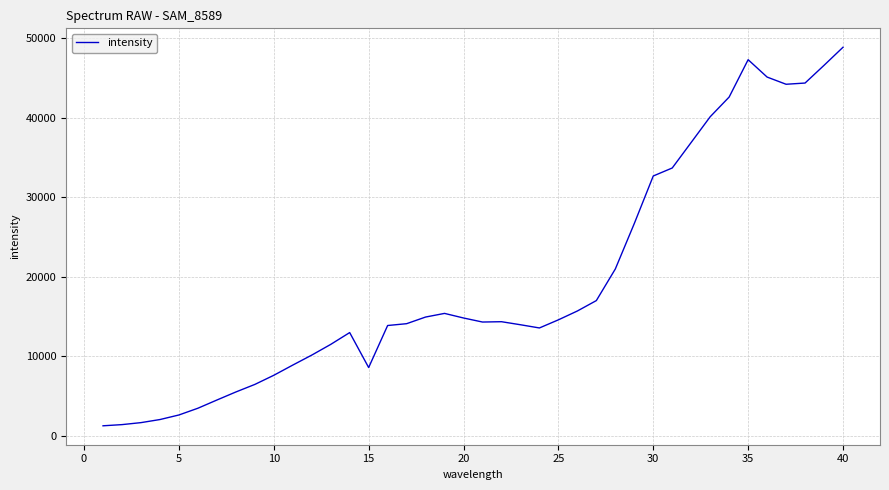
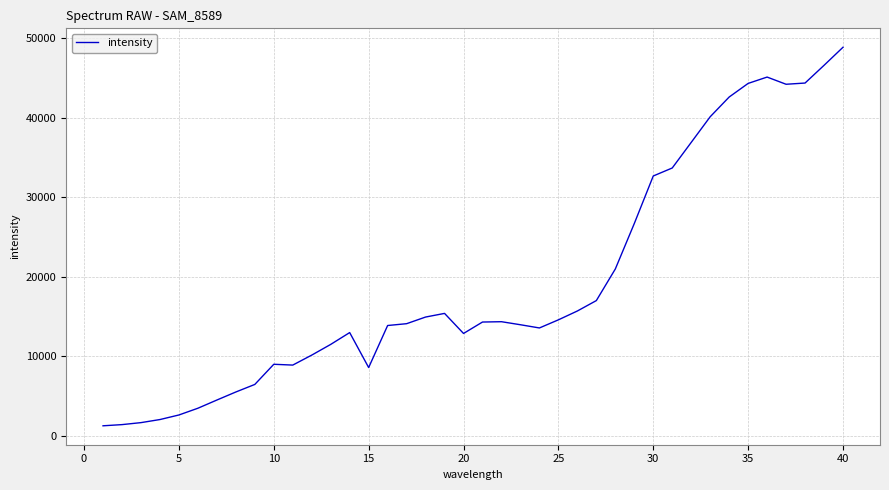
  {
    "5": 3000,
-   "10": 8000,
+   "10": 9000,
    "15": 9000,
-   "20": 15000,
+   "20": 13000,
    "25": 15000,
    "30": 33000,
-   "35": 47000,
+   "35": 44000,
    "40": 49000
  }
